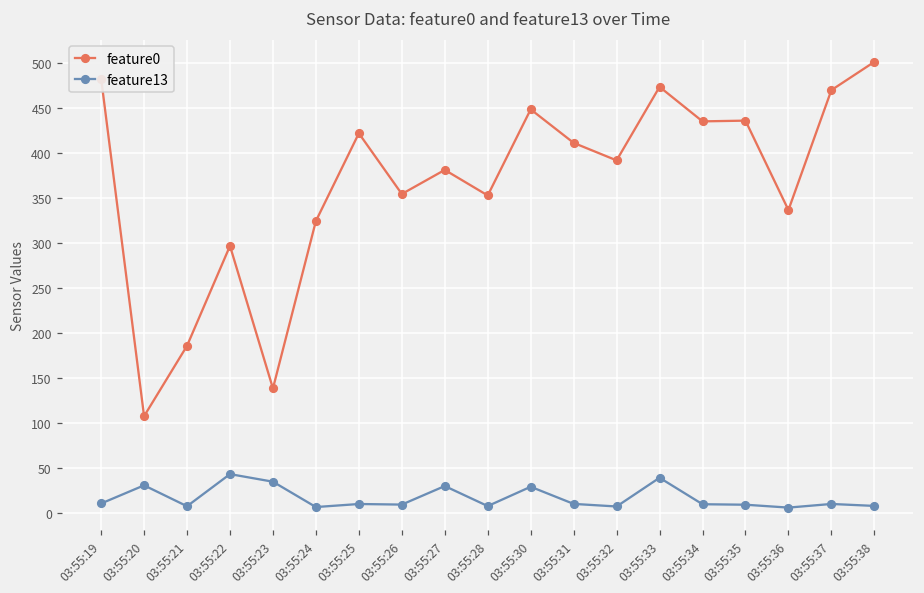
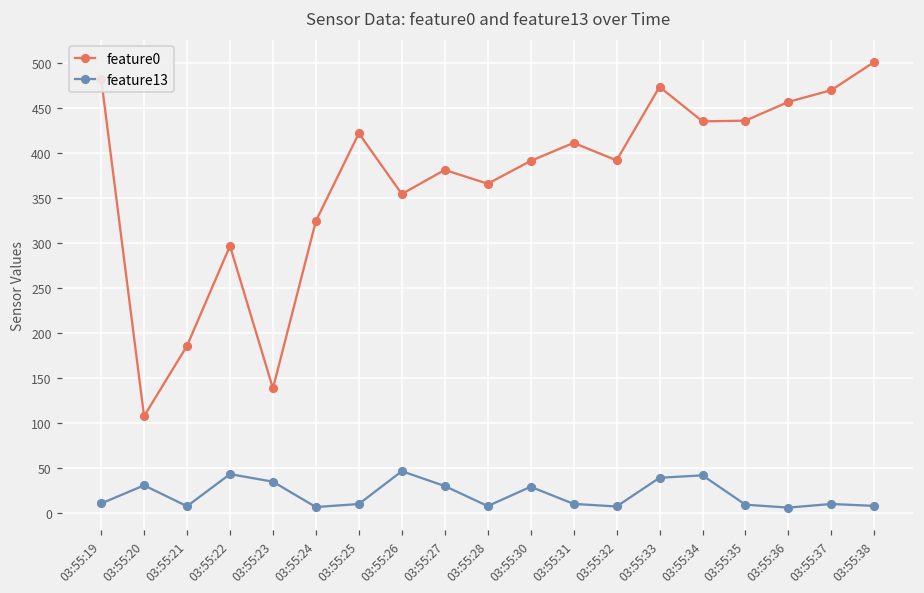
  {
    "feature0": {
      "03:55:20": 110,
      "03:55:21": 190,
      "03:55:22": 300,
      "03:55:23": 140,
      "03:55:24": 320,
      "03:55:25": 420,
      "03:55:26": 350,
      "03:55:27": 380,
-     "03:55:28": 350,
-     "03:55:30": 450,
+     "03:55:28": 370,
+     "03:55:30": 390,
      "03:55:31": 410,
      "03:55:32": 390,
      "03:55:33": 470,
      "03:55:34": 430,
      "03:55:35": 440,
-     "03:55:36": 340,
+     "03:55:36": 460,
      "03:55:37": 470,
      "03:55:38": 500
    },
    "feature13": {
      "03:55:19": 10,
      "03:55:20": 30,
      "03:55:21": 10,
      "03:55:22": 40,
      "03:55:23": 40,
      "03:55:24": 10,
      "03:55:25": 10,
-     "03:55:26": 10,
+     "03:55:26": 50,
      "03:55:27": 30,
      "03:55:28": 10,
      "03:55:30": 30,
      "03:55:31": 10,
      "03:55:32": 10,
      "03:55:33": 40,
-     "03:55:34": 10,
+     "03:55:34": 40,
      "03:55:35": 10,
      "03:55:36": 10,
      "03:55:37": 10,
      "03:55:38": 10
    }
  }
